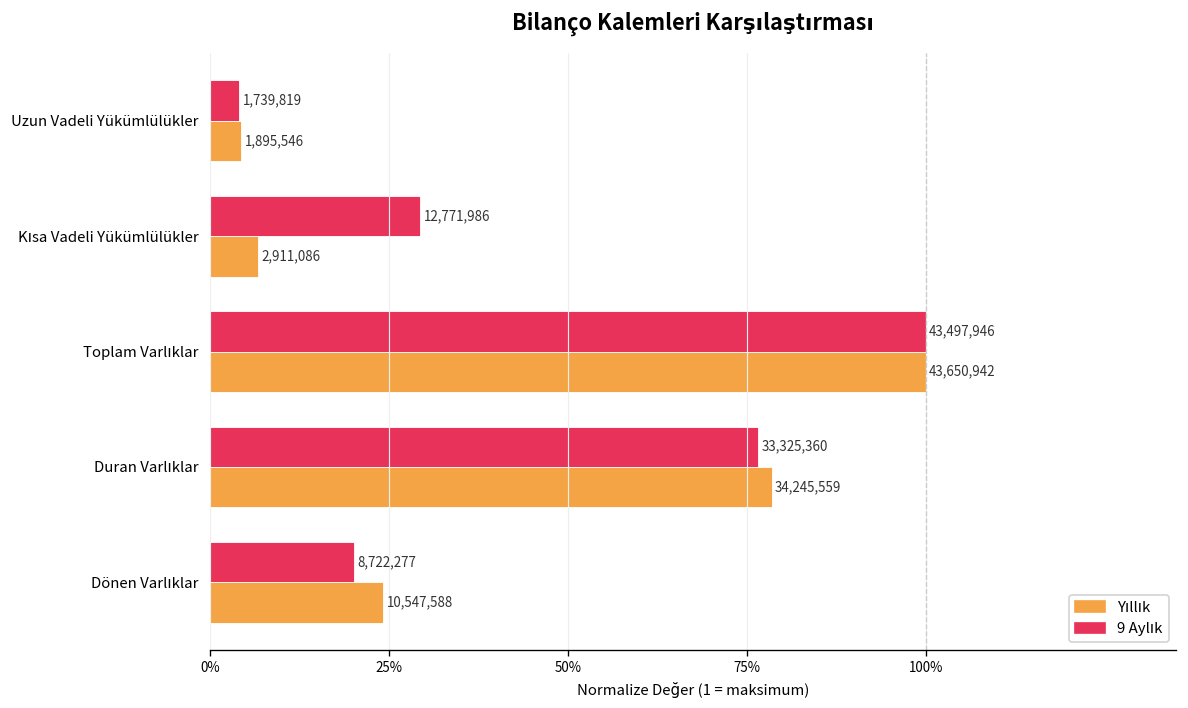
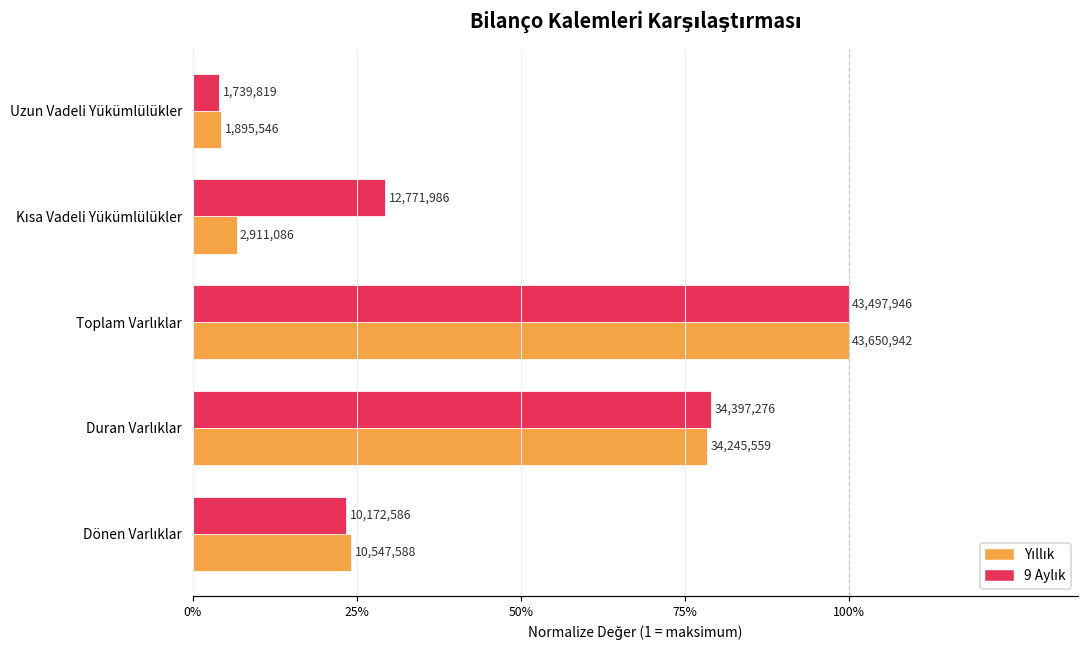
  {
    "9 Aylık": {
-     "Duran Varlıklar": "33,325,360",
-     "Dönen Varlıklar": "8,722,277"
+     "Duran Varlıklar": "34,397,276",
+     "Dönen Varlıklar": "10,172,586"
    }
  }
